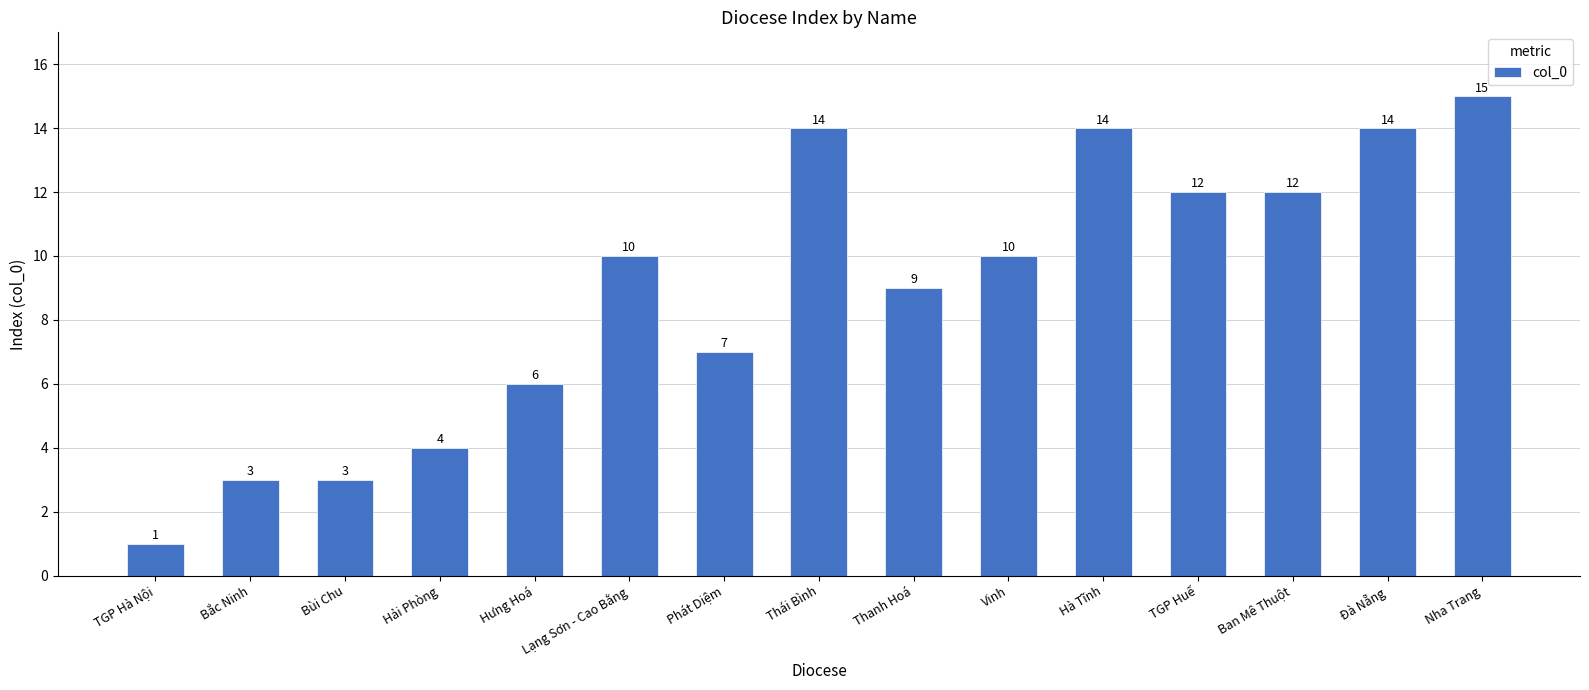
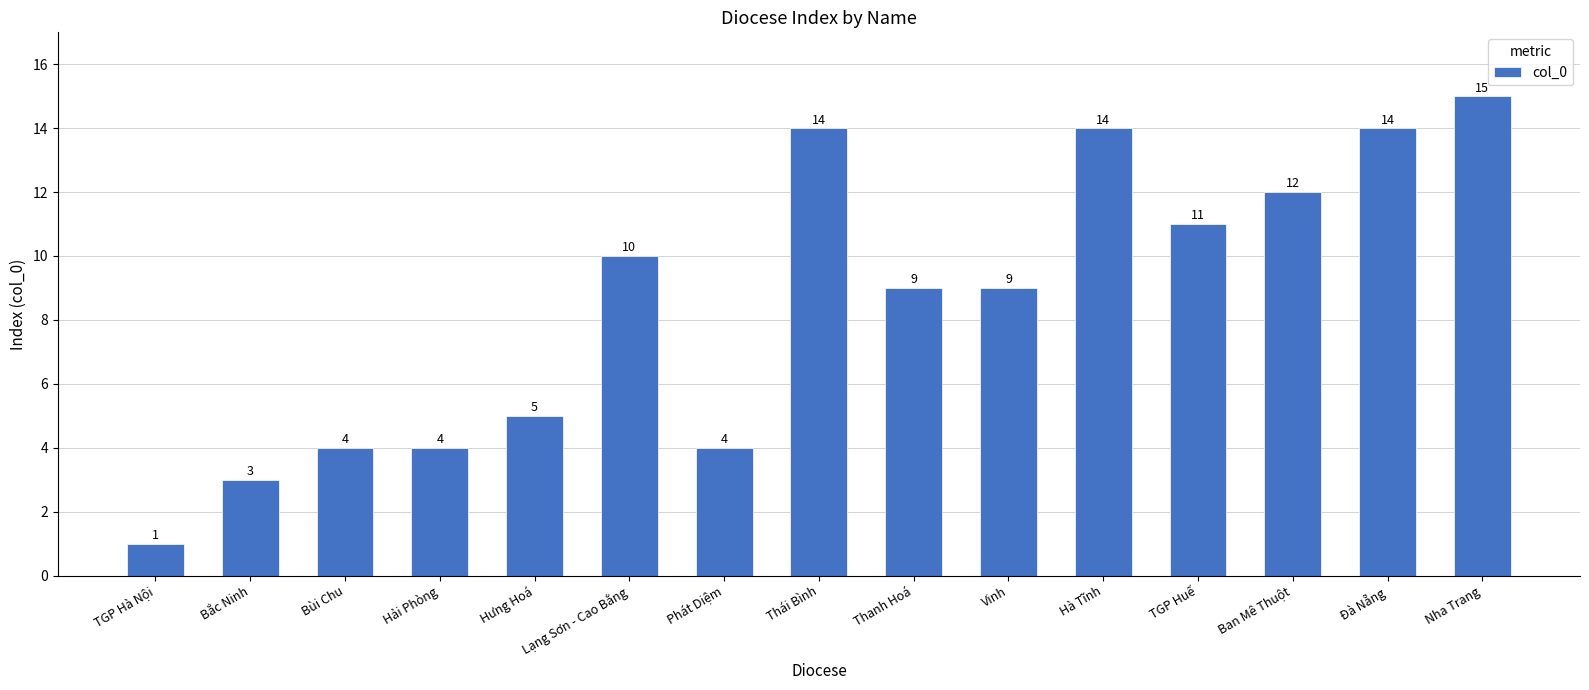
  {
    "TGP Hà Nội": 1,
    "Bắc Ninh": 3,
-   "Bùi Chu": 3,
+   "Bùi Chu": 4,
    "Hải Phòng": 4,
-   "Hưng Hoá": 6,
+   "Hưng Hoá": 5,
    "Lạng Sơn - Cao Bằng": 10,
-   "Phát Diệm": 7,
+   "Phát Diệm": 4,
    "Thái Bình": 14,
    "Thanh Hoá": 9,
-   "Vinh": 10,
+   "Vinh": 9,
    "Hà Tĩnh": 14,
-   "TGP Huế": 12,
+   "TGP Huế": 11,
    "Ban Mê Thuột": 12,
    "Đà Nẵng": 14
  }
